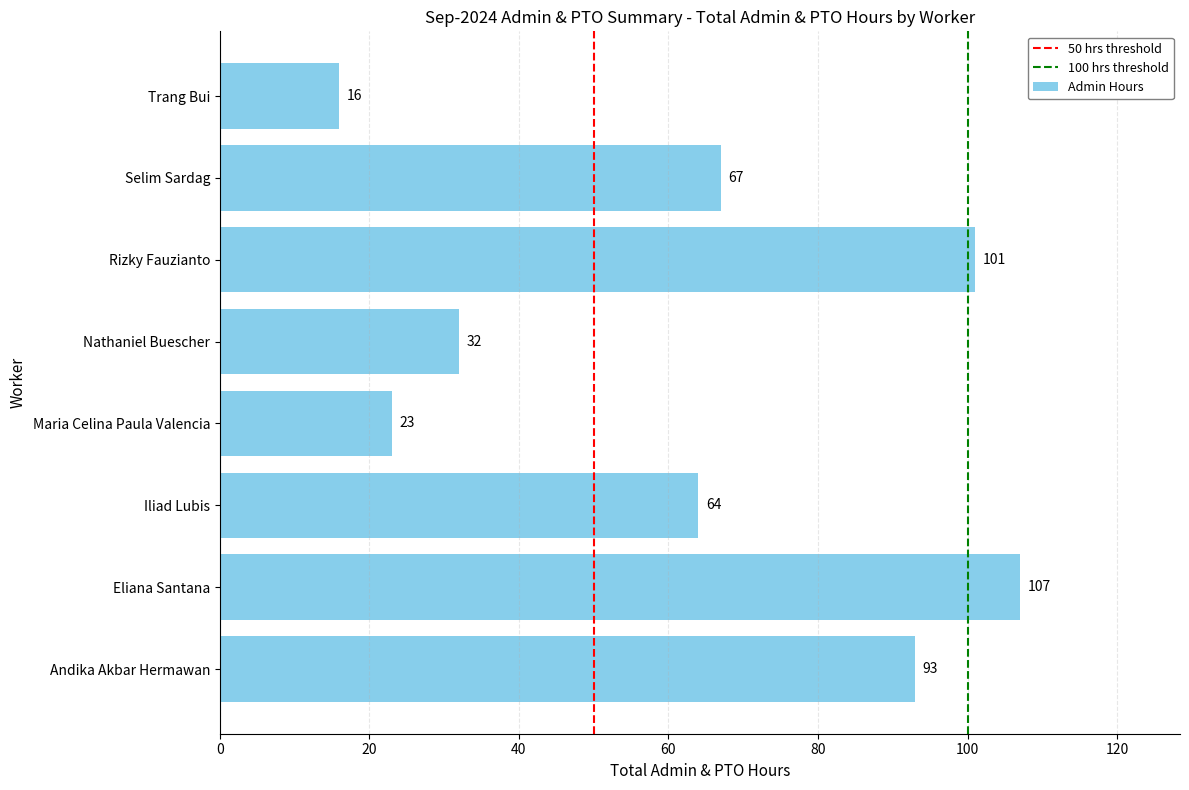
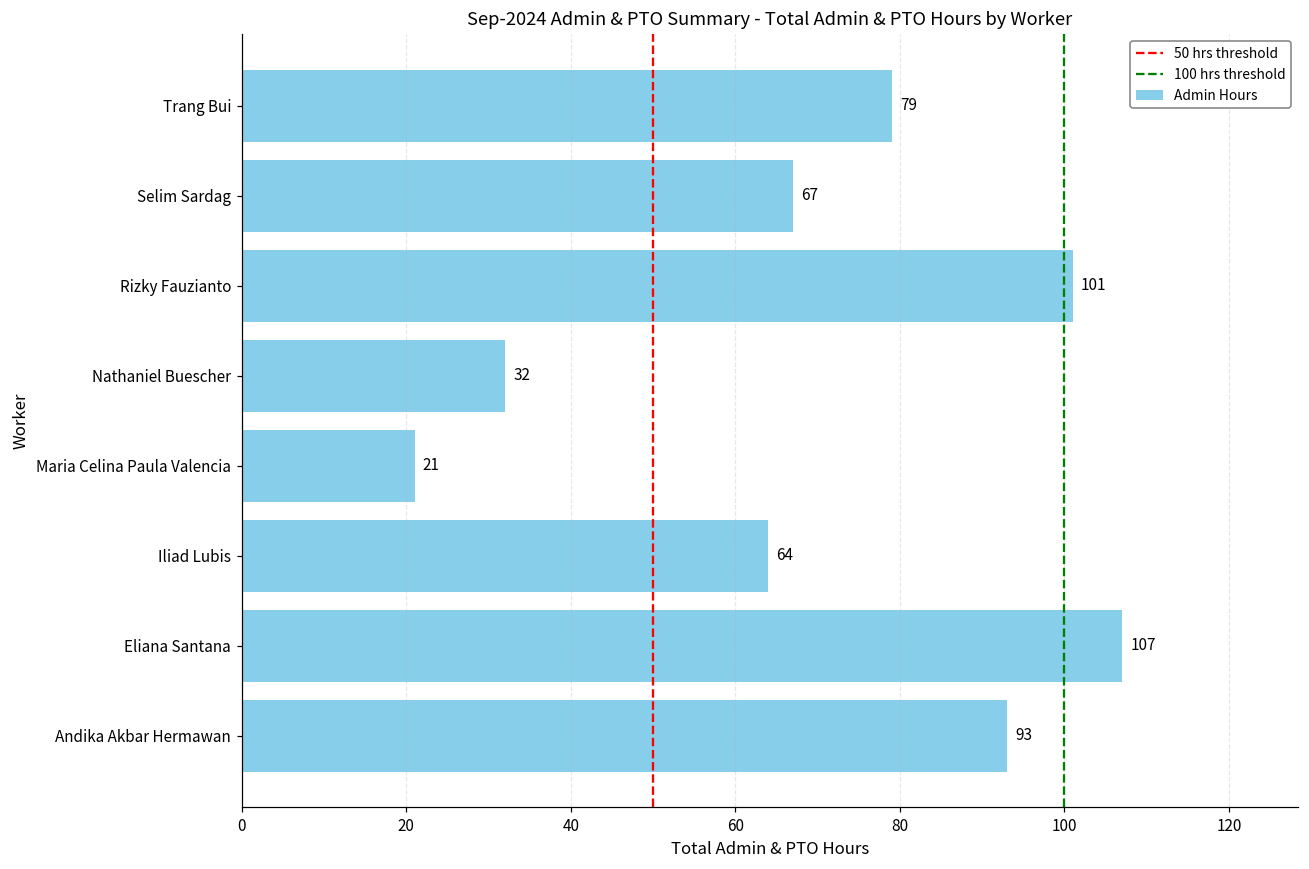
  {
-   "Trang Bui": 16,
+   "Trang Bui": 79,
    "Selim Sardag": 67,
    "Rizky Fauzianto": 101,
    "Nathaniel Buescher": 32,
-   "Maria Celina Paula Valencia": 23,
+   "Maria Celina Paula Valencia": 21,
    "Iliad Lubis": 64,
    "Eliana Santana": 107,
    "Andika Akbar Hermawan": 93
  }
